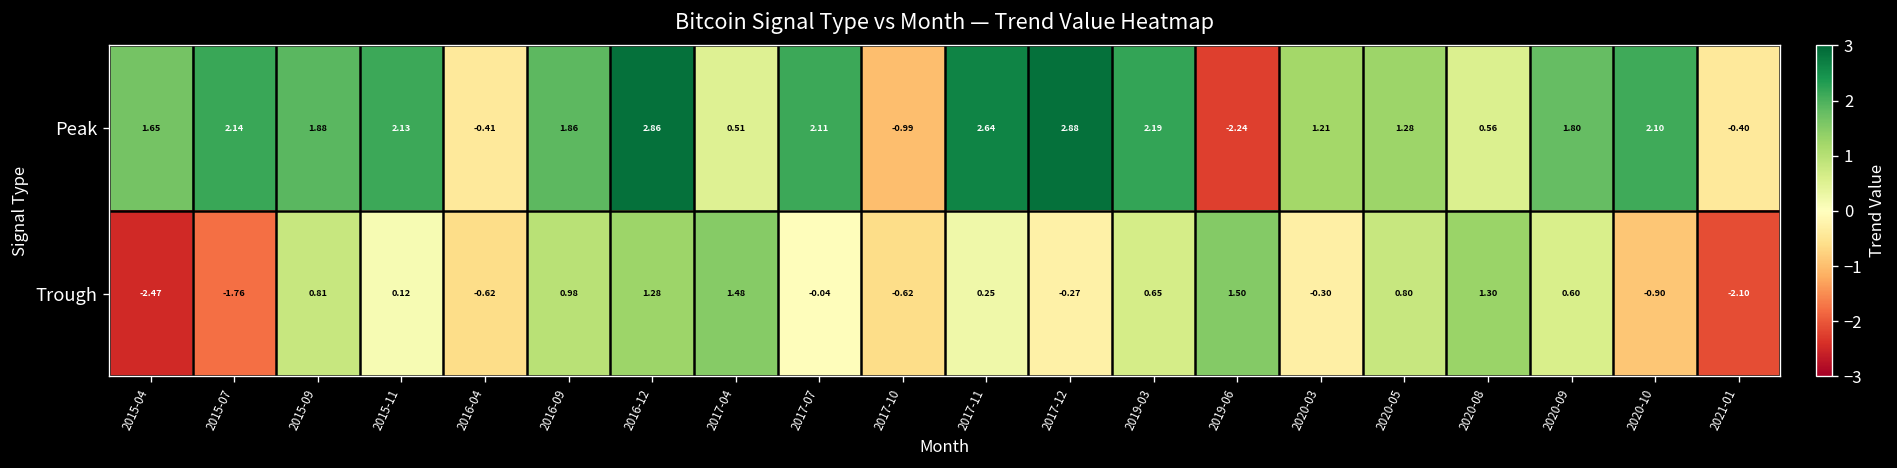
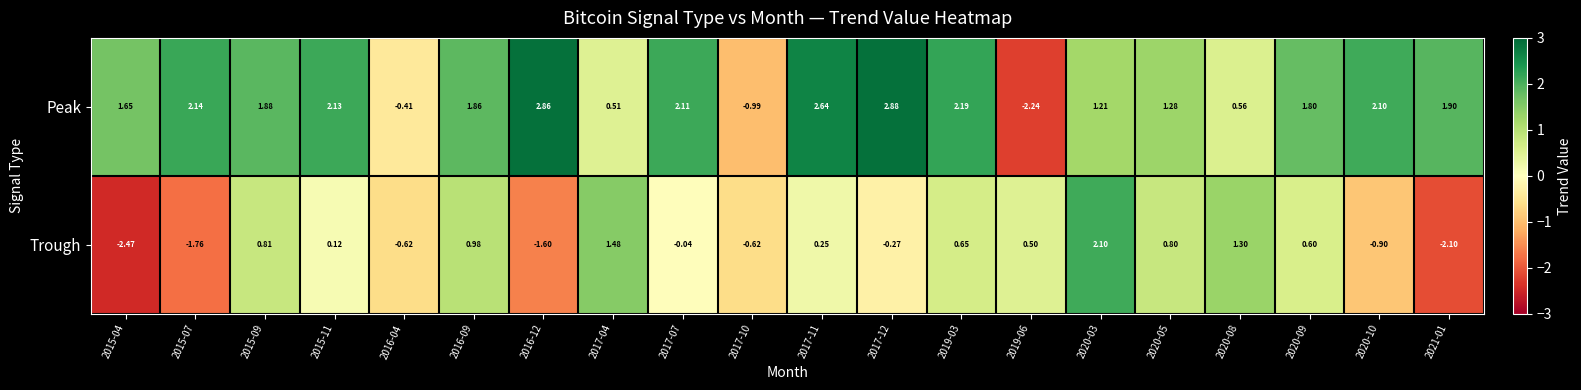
  {
    "Peak": {
      "2015-04": 1.65,
      "2015-07": 2.14,
      "2015-09": 1.88,
      "2015-11": 2.13,
      "2016-04": -0.41,
      "2016-09": 1.86,
      "2016-12": 2.86,
      "2017-04": 0.51,
      "2017-07": 2.11,
      "2017-10": -0.99,
      "2017-11": 2.64,
      "2017-12": 2.88,
      "2019-03": 2.19,
      "2019-06": -2.24,
      "2020-03": 1.21,
      "2020-05": 1.28,
      "2020-08": 0.56,
      "2020-09": 1.80,
      "2020-10": 2.10,
-     "2021-01": -0.40
+     "2021-01": 1.90
    },
    "Trough": {
      "2015-04": -2.47,
      "2015-07": -1.76,
      "2015-09": 0.81,
      "2015-11": 0.12,
      "2016-04": -0.62,
      "2016-09": 0.98,
-     "2016-12": 1.28,
+     "2016-12": -1.60,
      "2017-04": 1.48,
      "2017-07": -0.04,
      "2017-10": -0.62,
      "2017-11": 0.25,
      "2017-12": -0.27,
      "2019-03": 0.65,
-     "2019-06": 1.50,
-     "2020-03": -0.30,
+     "2019-06": 0.50,
+     "2020-03": 2.10,
      "2020-05": 0.80,
      "2020-08": 1.30,
      "2020-09": 0.60,
      "2020-10": -0.90,
      "2021-01": -2.10
    }
  }
